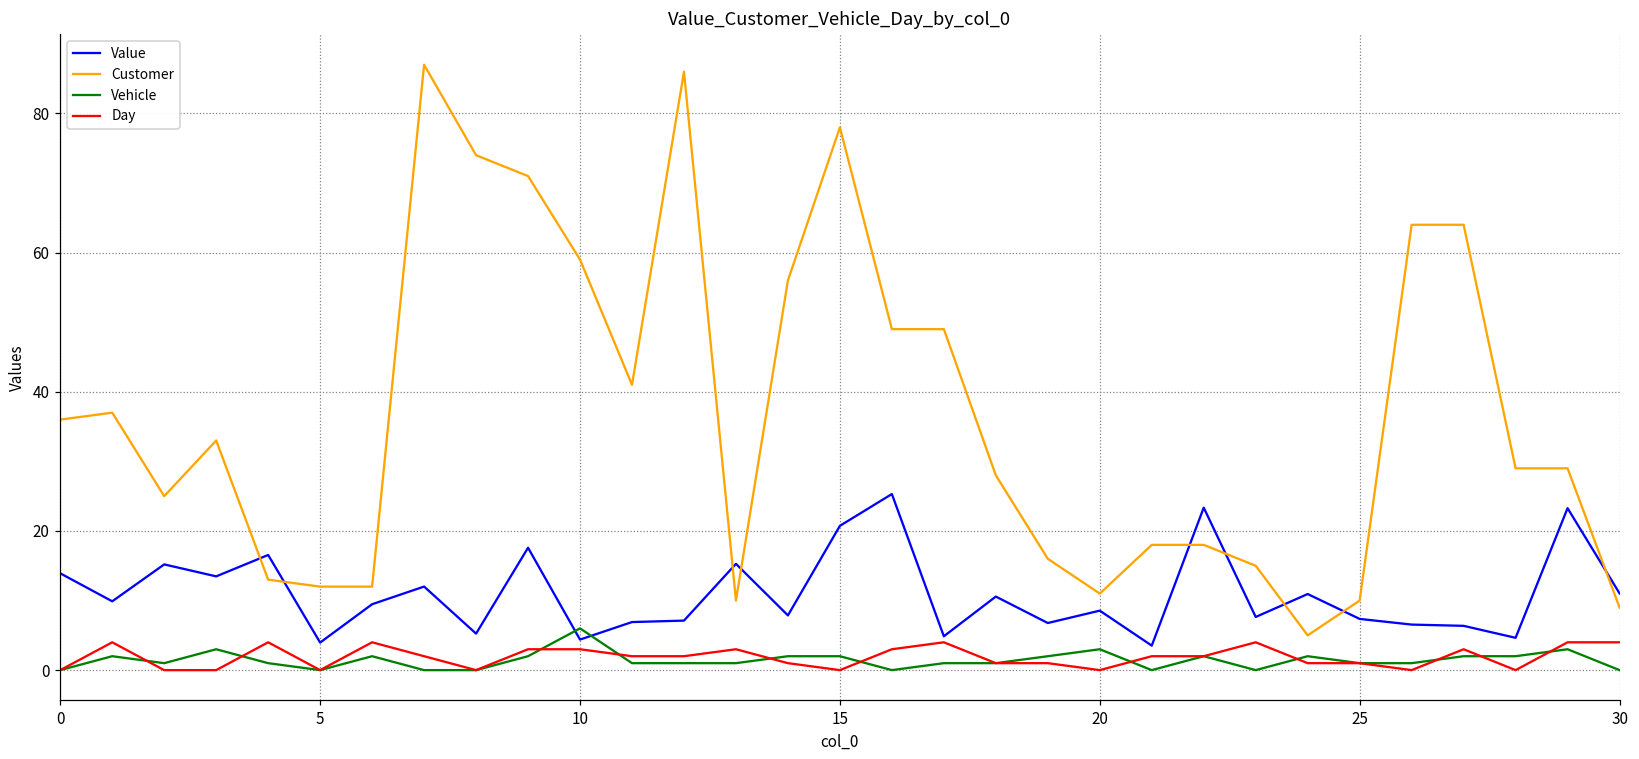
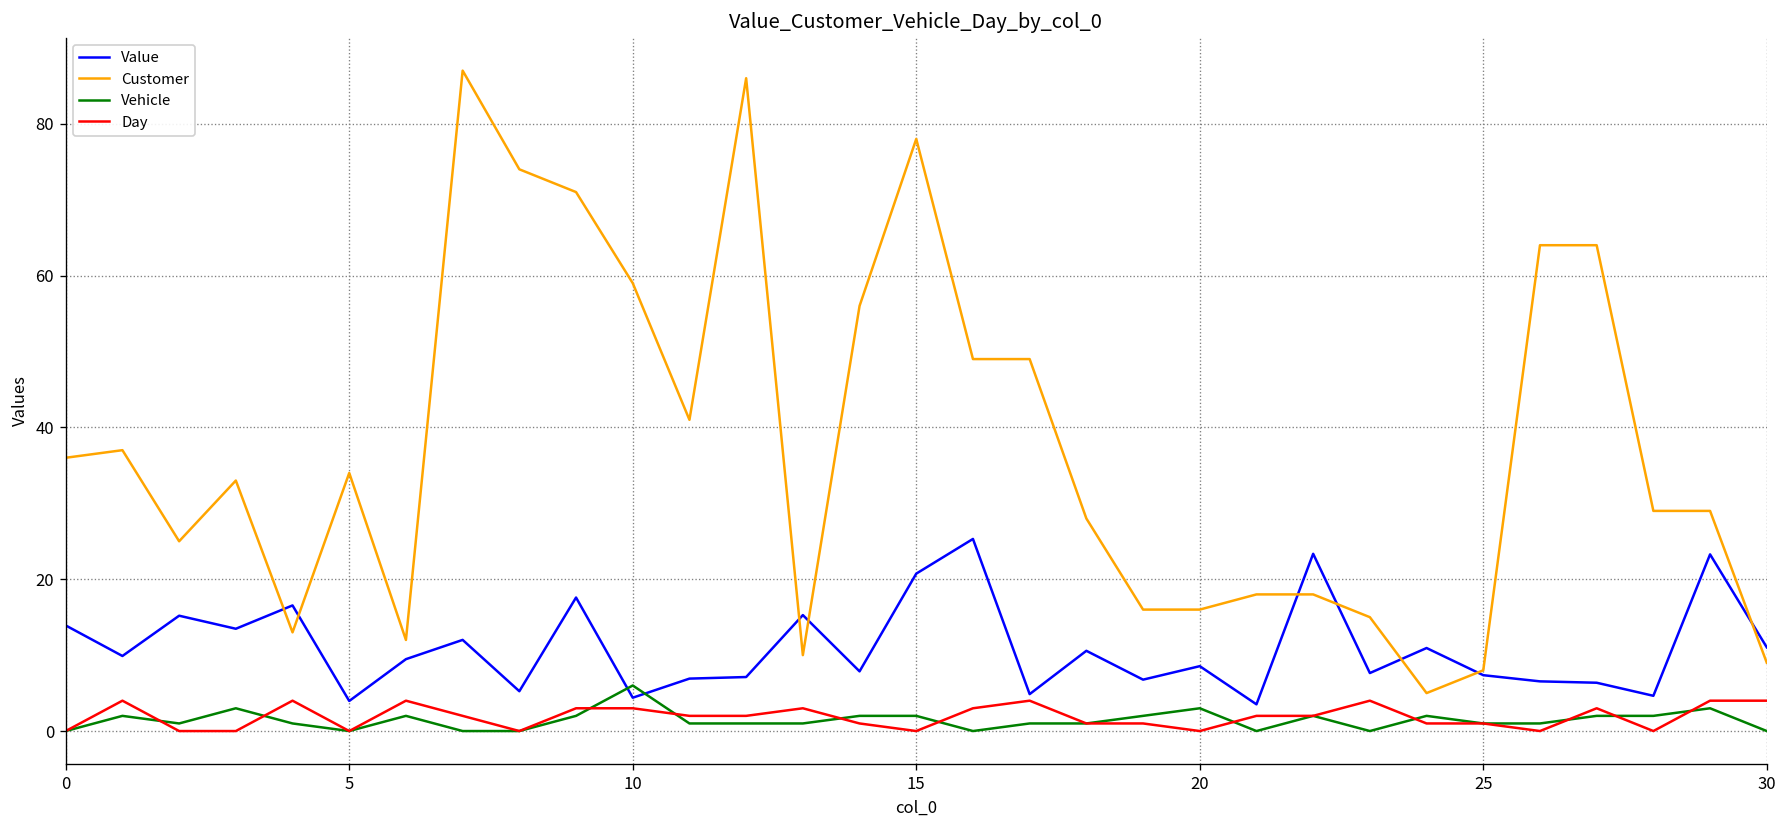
  {
    "Value": {
      "0": 14,
      "5": 4,
      "10": 4,
      "15": 21,
      "20": 9,
      "25": 7,
      "30": 11
    },
    "Customer": {
      "0": 36,
-     "5": 12,
+     "5": 34,
      "10": 59,
      "15": 78,
-     "20": 11,
-     "25": 10,
+     "20": 16,
+     "25": 8,
      "30": 9
    },
    "Vehicle": {
      "10": 6,
      "15": 2,
      "20": 3,
      "30": 0
    },
    "Day": {
      "10": 3,
      "15": 0,
      "20": 0,
      "30": 4
    }
  }
